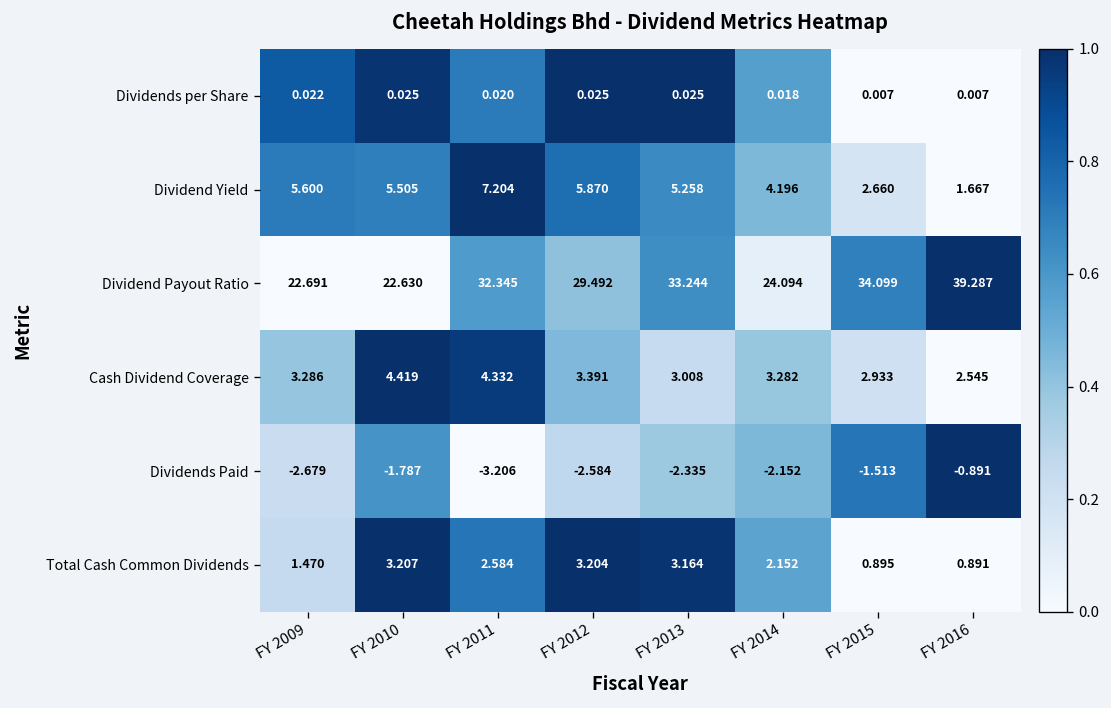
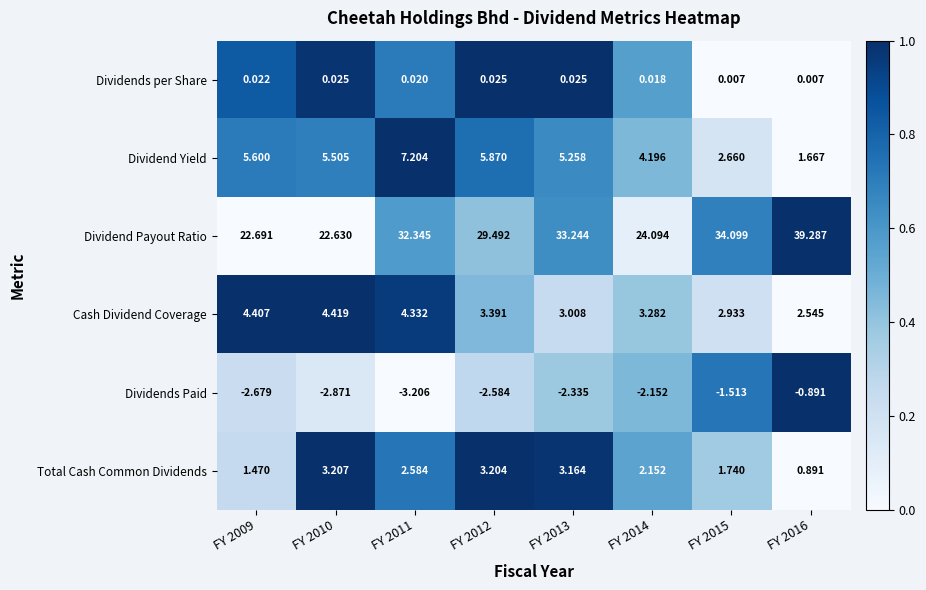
  {
    "Dividends per Share": {
      "FY 2009": 0.022,
      "FY 2010": 0.025,
      "FY 2011": 0.020,
      "FY 2012": 0.025,
      "FY 2013": 0.025,
      "FY 2014": 0.018,
      "FY 2015": 0.007,
      "FY 2016": 0.007
    },
    "Dividend Yield": {
      "FY 2009": 5.600,
      "FY 2010": 5.505,
      "FY 2011": 7.204,
      "FY 2012": 5.870,
      "FY 2013": 5.258,
      "FY 2014": 4.196,
      "FY 2015": 2.660,
      "FY 2016": 1.667
    },
    "Dividend Payout Ratio": {
      "FY 2009": 22.691,
      "FY 2010": 22.630,
      "FY 2011": 32.345,
      "FY 2012": 29.492,
      "FY 2013": 33.244,
      "FY 2014": 24.094,
      "FY 2015": 34.099,
      "FY 2016": 39.287
    },
    "Cash Dividend Coverage": {
-     "FY 2009": 3.286,
+     "FY 2009": 4.407,
      "FY 2010": 4.419,
      "FY 2011": 4.332,
      "FY 2012": 3.391,
      "FY 2013": 3.008,
      "FY 2014": 3.282,
      "FY 2015": 2.933,
      "FY 2016": 2.545
    },
    "Dividends Paid": {
      "FY 2009": -2.679,
-     "FY 2010": -1.787,
+     "FY 2010": -2.871,
      "FY 2011": -3.206,
      "FY 2012": -2.584,
      "FY 2013": -2.335,
      "FY 2014": -2.152,
      "FY 2015": -1.513,
      "FY 2016": -0.891
    },
    "Total Cash Common Dividends": {
      "FY 2009": 1.470,
      "FY 2010": 3.207,
      "FY 2011": 2.584,
      "FY 2012": 3.204,
      "FY 2013": 3.164,
      "FY 2014": 2.152,
-     "FY 2015": 0.895,
+     "FY 2015": 1.740,
      "FY 2016": 0.891
    }
  }
